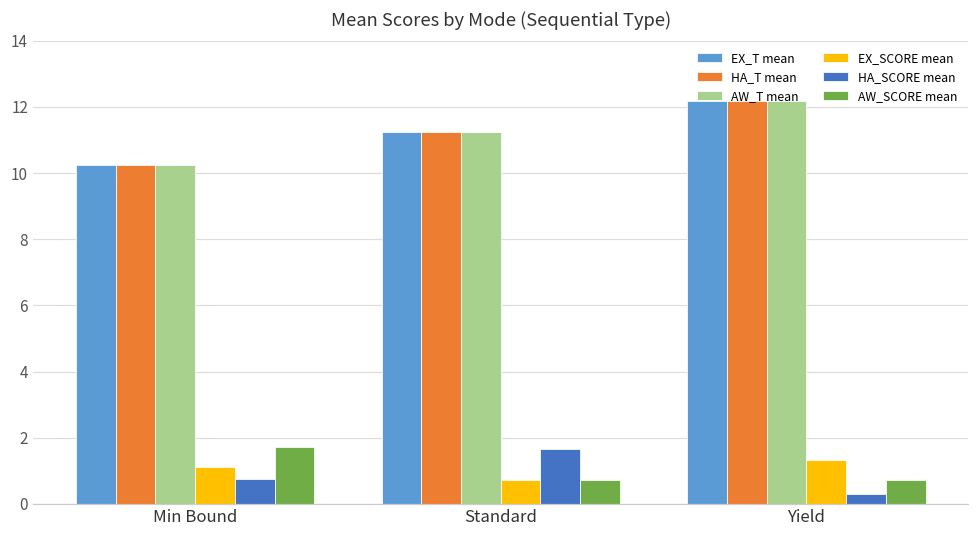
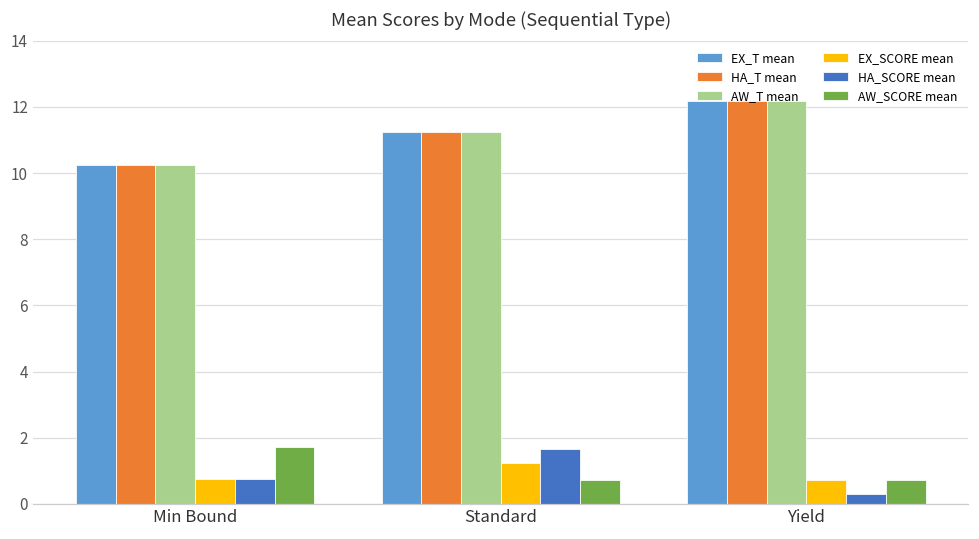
  {
    "HA_T mean": {
      "Min Bound": 10.3,
      "Standard": 11.2,
      "Yield": 12.2
    },
    "AW_T mean": {
      "Min Bound": 10.3,
      "Standard": 11.2,
      "Yield": 12.2
    },
    "EX_SCORE mean": {
-     "Min Bound": 1.1,
-     "Standard": 0.7,
-     "Yield": 1.3
+     "Min Bound": 0.8,
+     "Standard": 1.2,
+     "Yield": 0.7
    },
    "AW_SCORE mean": {
      "Min Bound": 1.7,
      "Standard": 0.7,
      "Yield": 0.7
    }
  }
